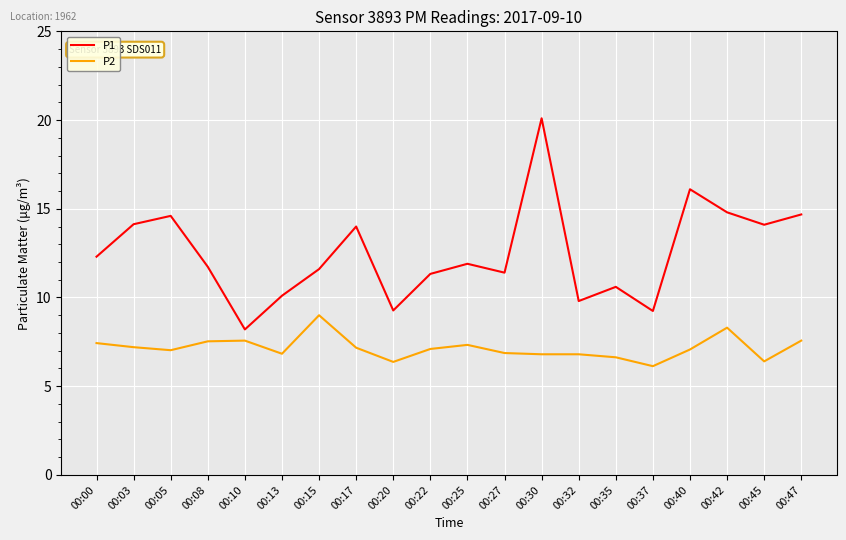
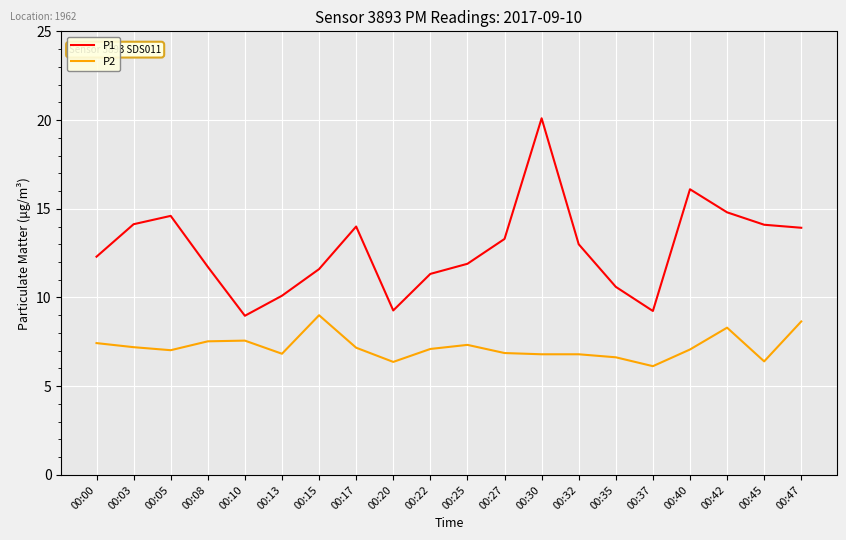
  {
    "P1": {
      "00:00": 12.3,
      "00:03": 14.1,
      "00:05": 14.6,
      "00:08": 11.7,
-     "00:10": 8.2,
+     "00:10": 9.0,
      "00:13": 10.1,
      "00:15": 11.6,
      "00:17": 14.0,
      "00:20": 9.3,
      "00:22": 11.3,
      "00:25": 11.9,
-     "00:27": 11.4,
+     "00:27": 13.3,
      "00:30": 20.1,
-     "00:32": 9.8,
+     "00:32": 13.0,
      "00:35": 10.6,
      "00:37": 9.2,
      "00:40": 16.1,
      "00:42": 14.8,
      "00:45": 14.1,
-     "00:47": 14.7
+     "00:47": 13.9
    },
    "P2": {
      "00:00": 7.4,
      "00:03": 7.2,
      "00:05": 7.0,
      "00:08": 7.5,
      "00:10": 7.6,
      "00:13": 6.8,
      "00:15": 9.0,
      "00:17": 7.2,
      "00:20": 6.4,
      "00:22": 7.1,
      "00:25": 7.3,
      "00:27": 6.9,
      "00:30": 6.8,
      "00:32": 6.8,
      "00:35": 6.6,
      "00:37": 6.1,
      "00:40": 7.1,
      "00:42": 8.3,
      "00:45": 6.4,
-     "00:47": 7.6
+     "00:47": 8.7
    }
  }
